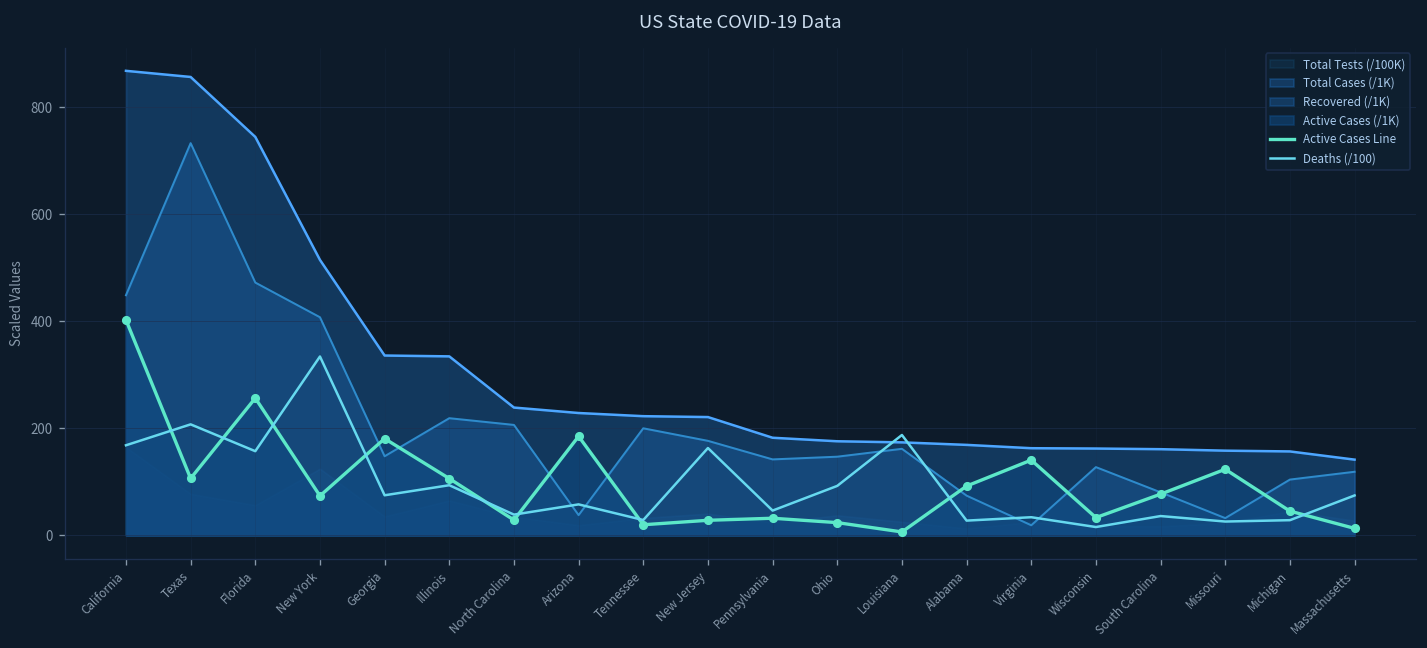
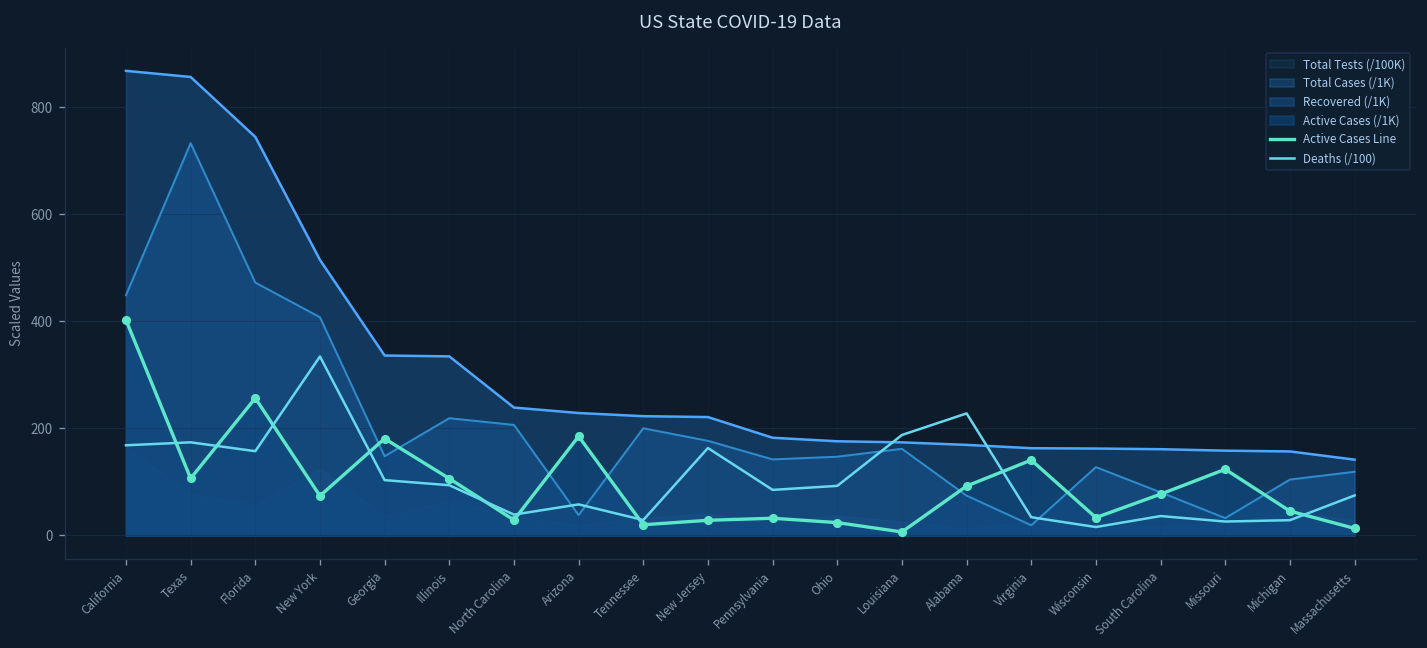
  {
    "Deaths (/100)": {
-     "Texas": 210,
+     "Texas": 170,
      "Florida": 160,
      "New York": 330,
-     "Georgia": 70,
+     "Georgia": 100,
      "Illinois": 90,
      "Arizona": 60,
      "New Jersey": 160,
-     "Pennsylvania": 50,
+     "Pennsylvania": 90,
      "Ohio": 90,
      "Louisiana": 190,
-     "Alabama": 30,
+     "Alabama": 230,
      "Virginia": 30,
      "South Carolina": 40,
      "Michigan": 30,
      "Massachusetts": 70
    }
  }
